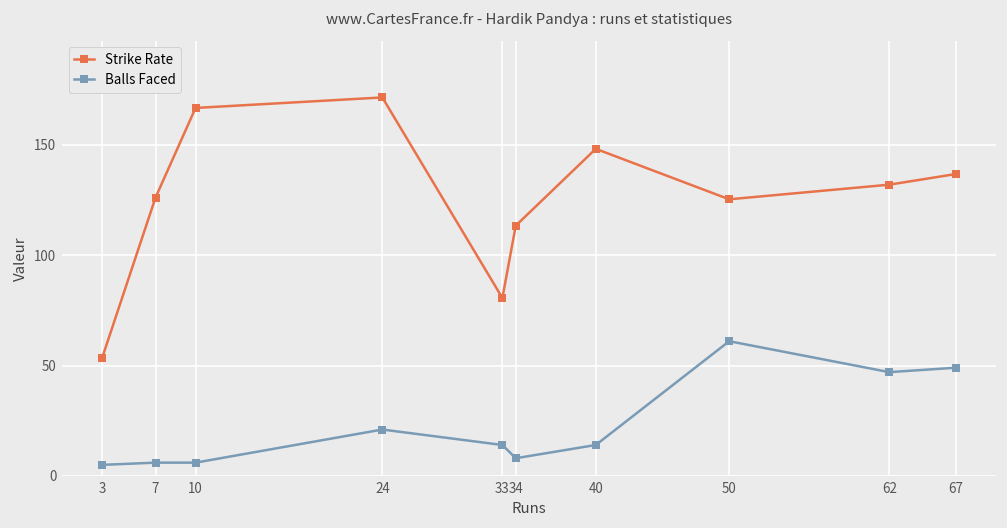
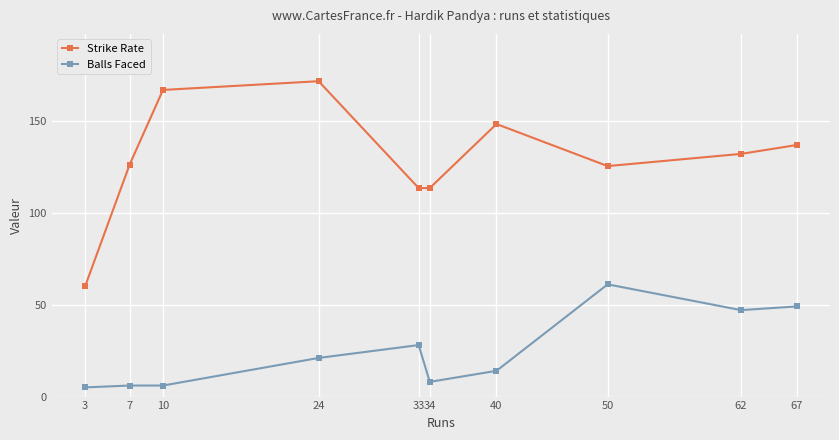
  {
    "Strike Rate": {
-     "3": 54,
+     "3": 60,
      "7": 126,
      "10": 167,
      "24": 171,
-     "33": 81,
+     "33": 113,
      "34": 113,
      "40": 148,
      "50": 125,
      "62": 132,
      "67": 137
    },
    "Balls Faced": {
      "3": 5,
      "7": 6,
      "10": 6,
      "24": 21,
-     "33": 14,
+     "33": 28,
      "34": 8,
      "40": 14,
      "50": 61,
      "62": 47,
      "67": 49
    }
  }
